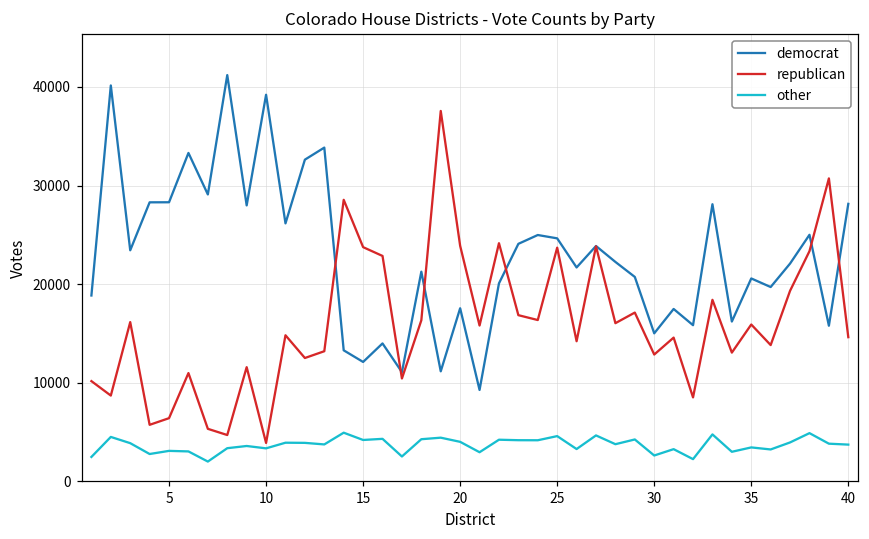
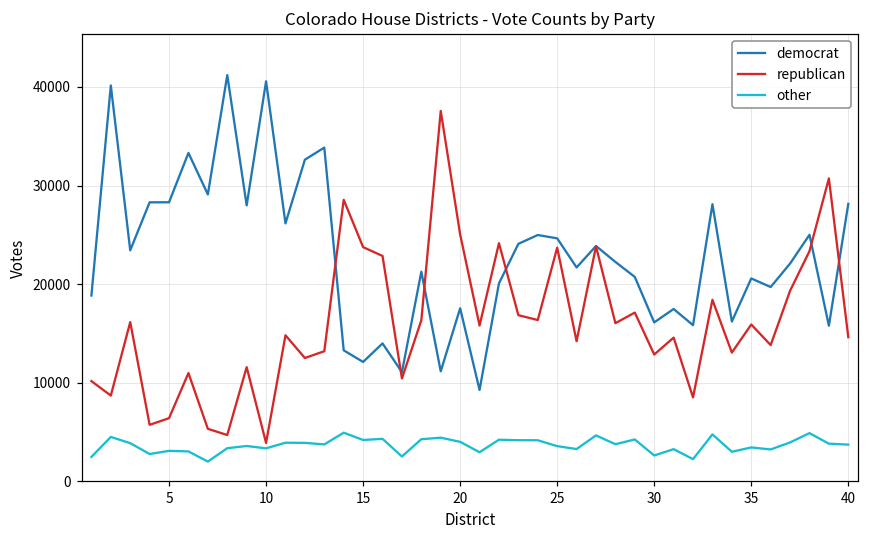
  {
    "democrat": {
      "5": 28000,
-     "10": 39000,
+     "10": 41000,
      "15": 12000,
      "20": 18000,
      "25": 25000,
-     "30": 15000,
+     "30": 16000,
      "35": 21000,
      "40": 28000
    },
    "republican": {
      "5": 6000,
      "10": 4000,
      "15": 24000,
-     "20": 24000,
+     "20": 25000,
      "25": 24000,
      "30": 13000,
      "35": 16000,
      "40": 15000
    },
    "other": {
      "5": 3000,
      "10": 3000,
      "15": 4000,
      "20": 4000,
-     "25": 5000,
+     "25": 4000,
      "30": 3000,
      "35": 3000,
      "40": 4000
    }
  }
